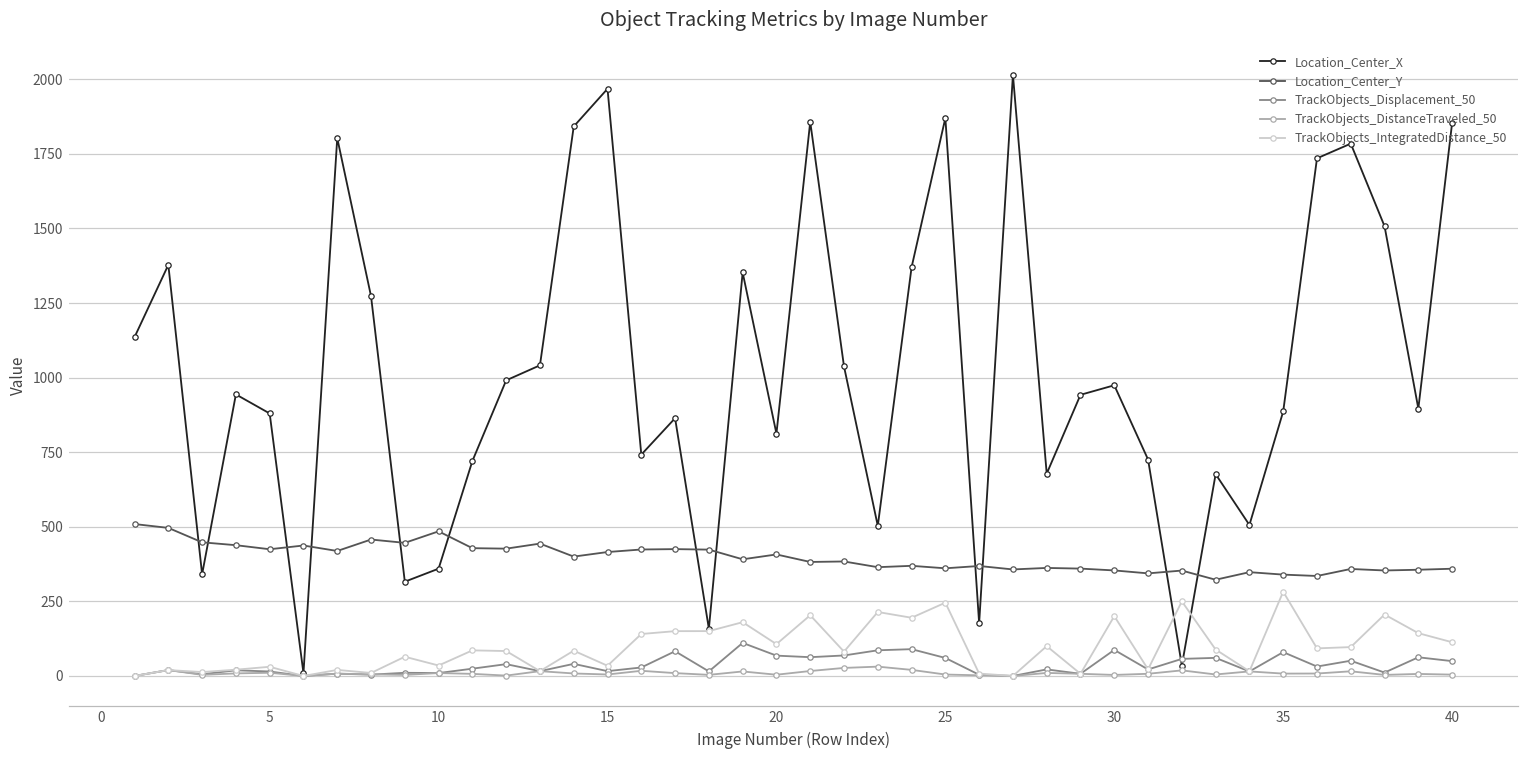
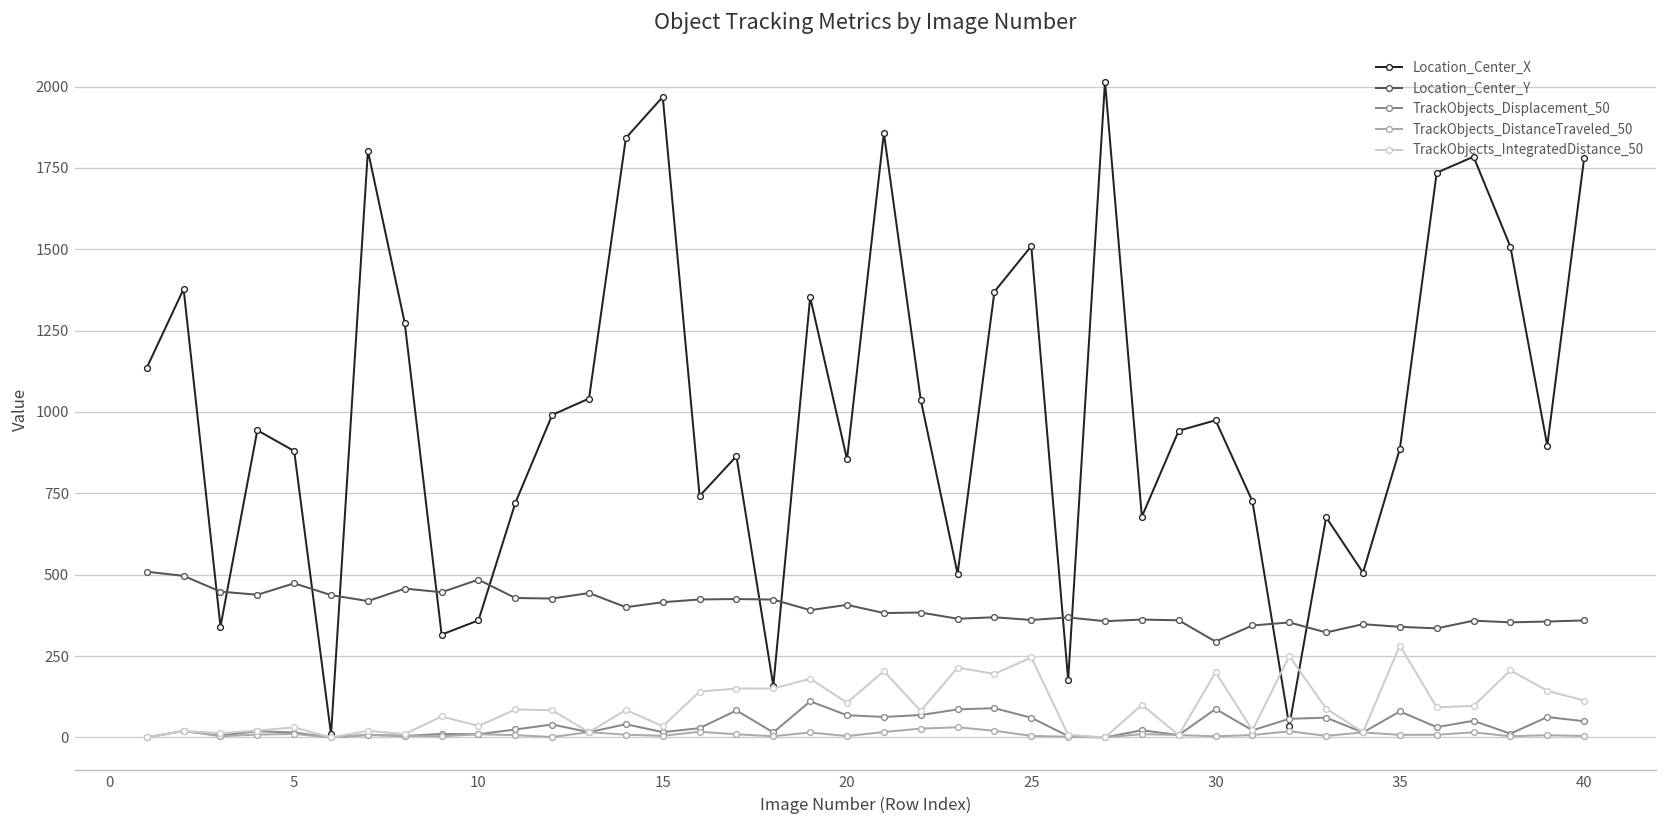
  {
    "Location_Center_X": {
      "5": 880,
      "10": 360,
      "15": 1970,
-     "20": 810,
-     "25": 1870,
+     "20": 850,
+     "25": 1510,
      "30": 970,
      "35": 890,
-     "40": 1850
+     "40": 1780
    },
    "Location_Center_Y": {
-     "5": 420,
+     "5": 470,
      "10": 480,
      "15": 420,
      "20": 410,
      "25": 360,
-     "30": 350,
+     "30": 290,
      "35": 340,
      "40": 360
    }
  }
